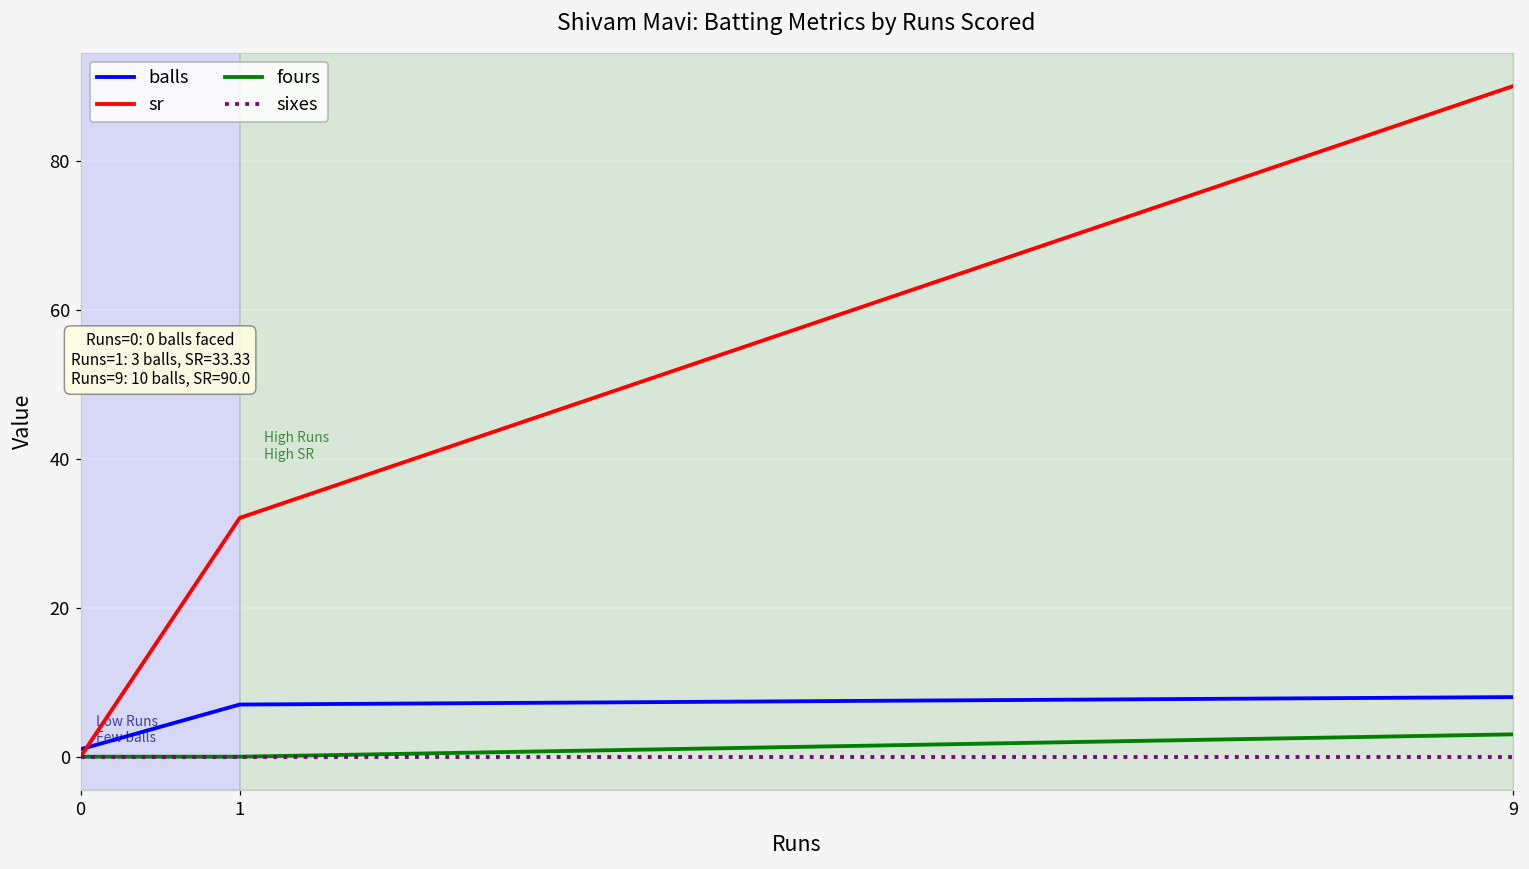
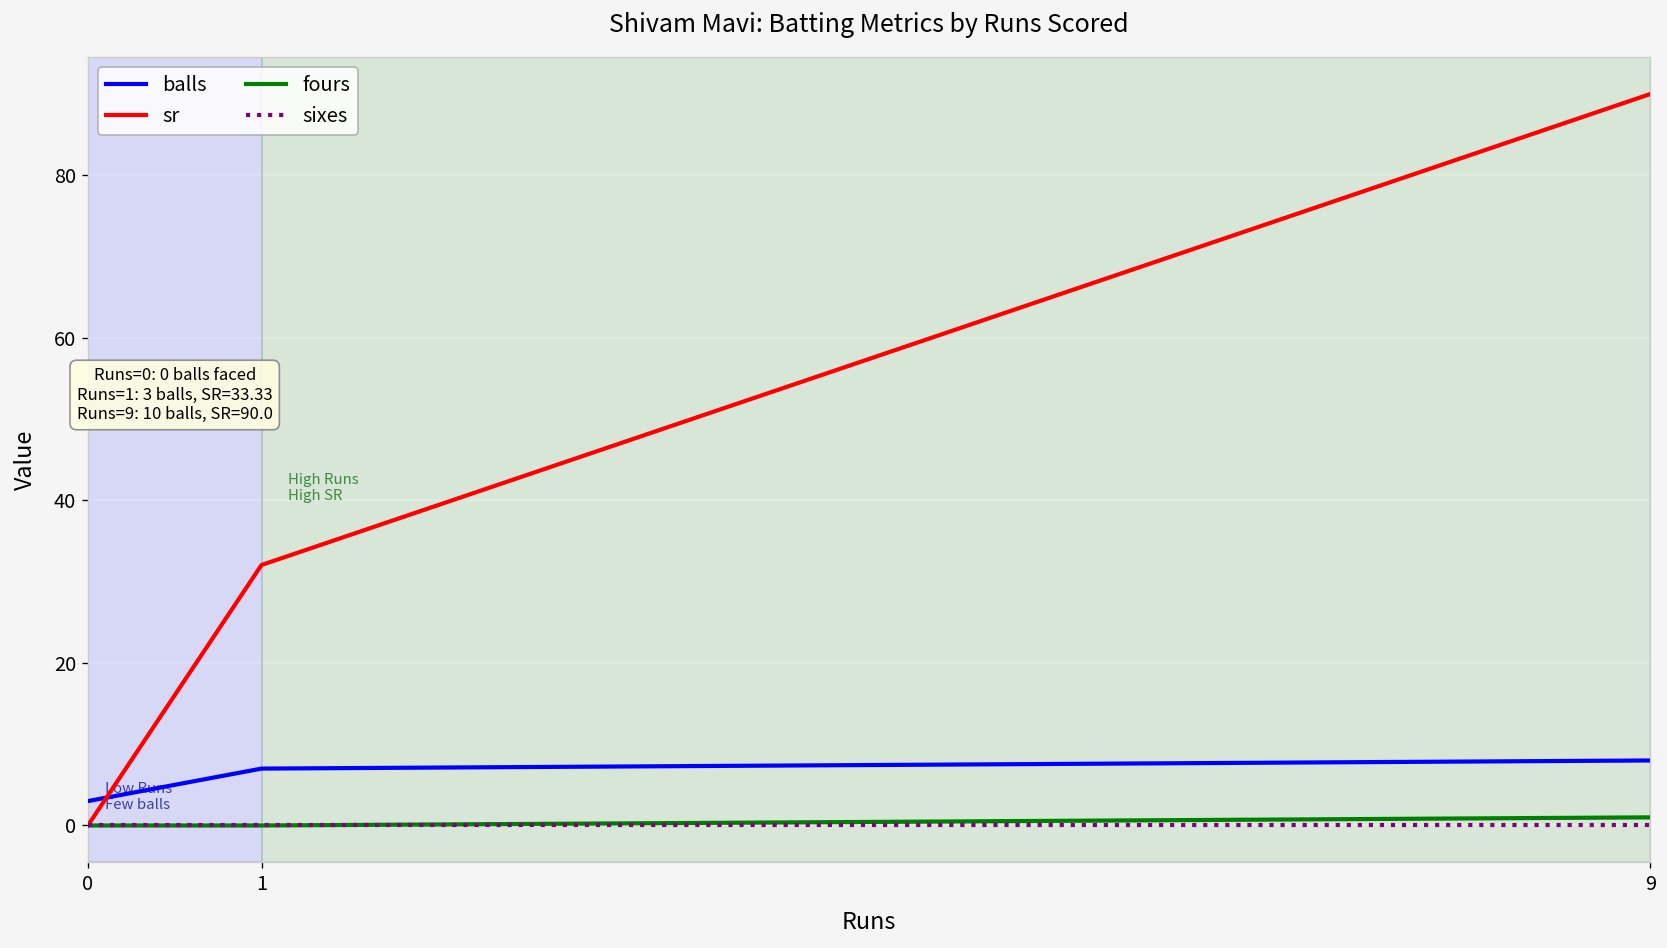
  {
    "balls": {
-     "0": 1,
+     "0": 3,
      "1": 7,
      "9": 8
    },
    "sr": {
      "1": 32,
      "9": 90
    },
    "fours": {
-     "9": 3
+     "9": 1
    },
    "sixes": {
      "9": 0
    }
  }
